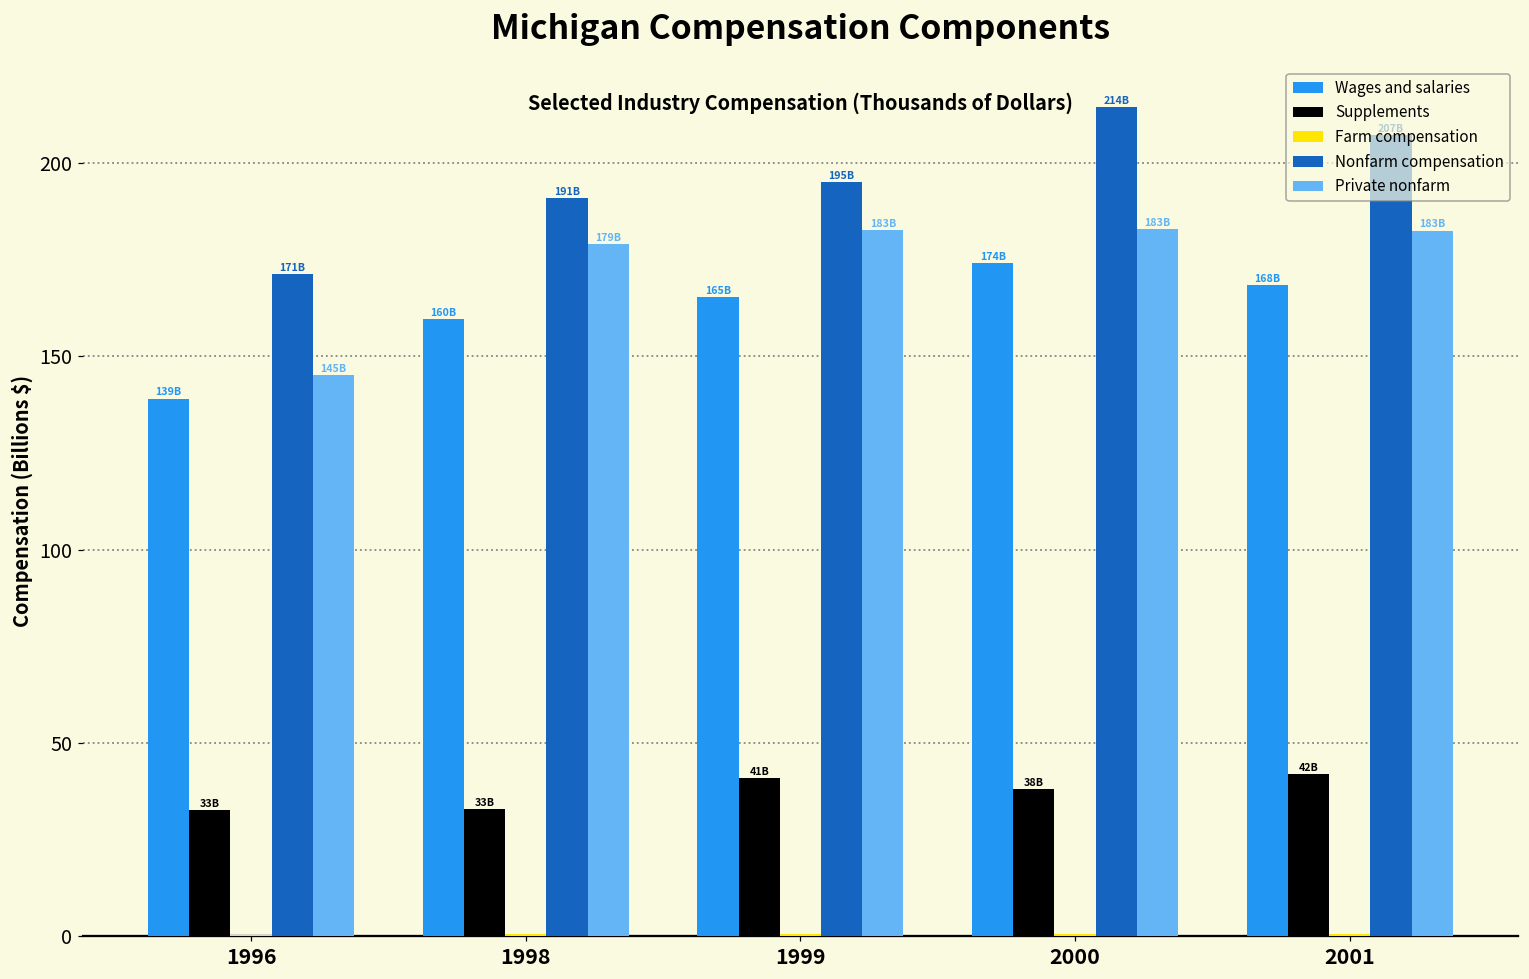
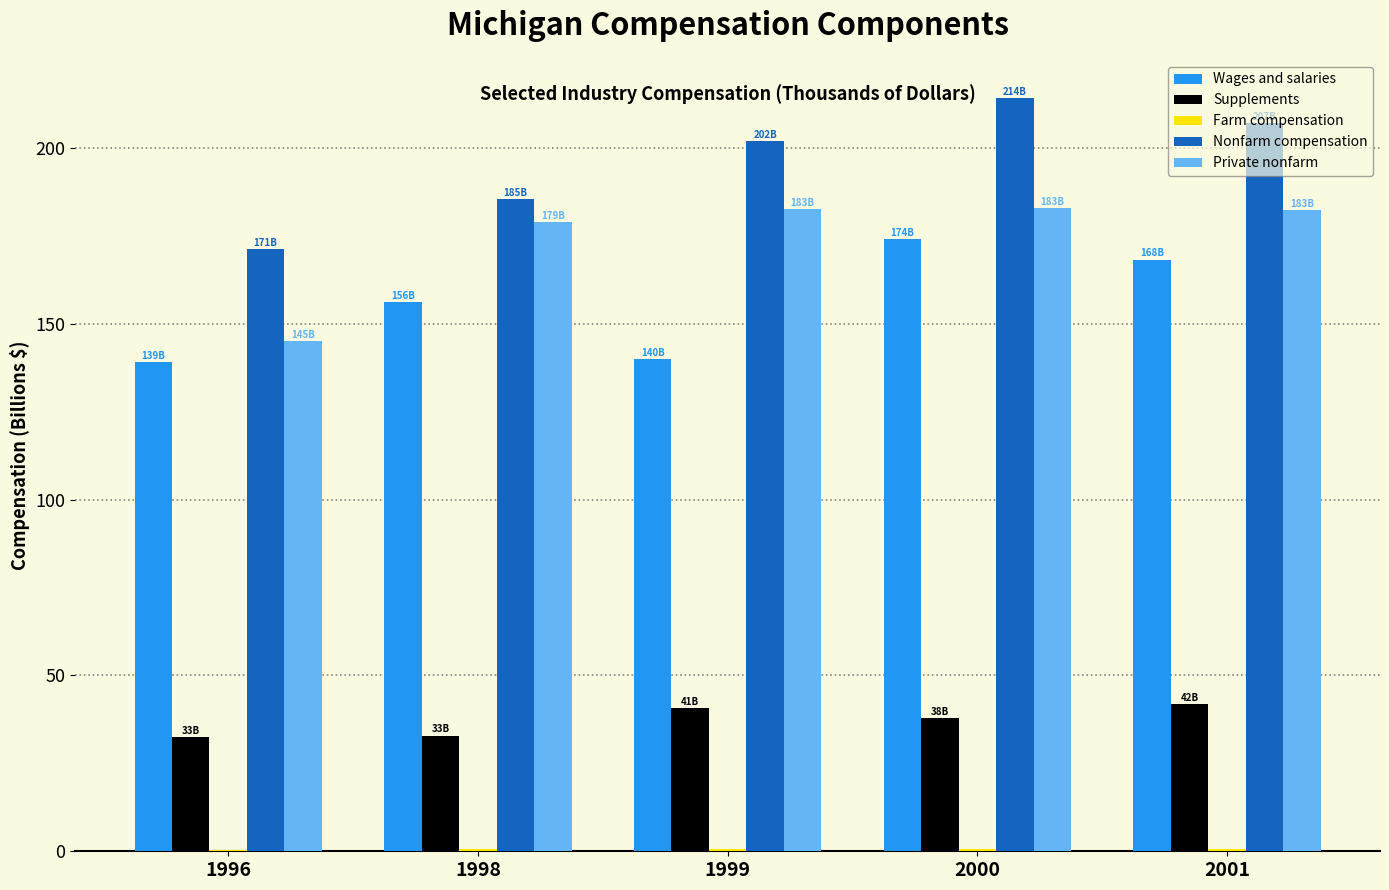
  {
    "Wages and salaries": {
      "1996": "139B",
-     "1998": "160B",
-     "1999": "165B",
+     "1998": "156B",
+     "1999": "140B",
      "2000": "174B",
      "2001": "168B"
    },
    "Supplements": {
      "1996": "33B",
      "1998": "33B",
      "1999": "41B",
      "2000": "38B",
      "2001": "42B"
    },
    "Nonfarm compensation": {
      "1996": "171B",
-     "1998": "191B",
-     "1999": "195B",
+     "1998": "185B",
+     "1999": "202B",
      "2000": "214B"
    },
    "Private nonfarm": {
      "1996": "145B",
      "1998": "179B",
      "1999": "183B",
      "2000": "183B",
      "2001": "183B"
    }
  }
